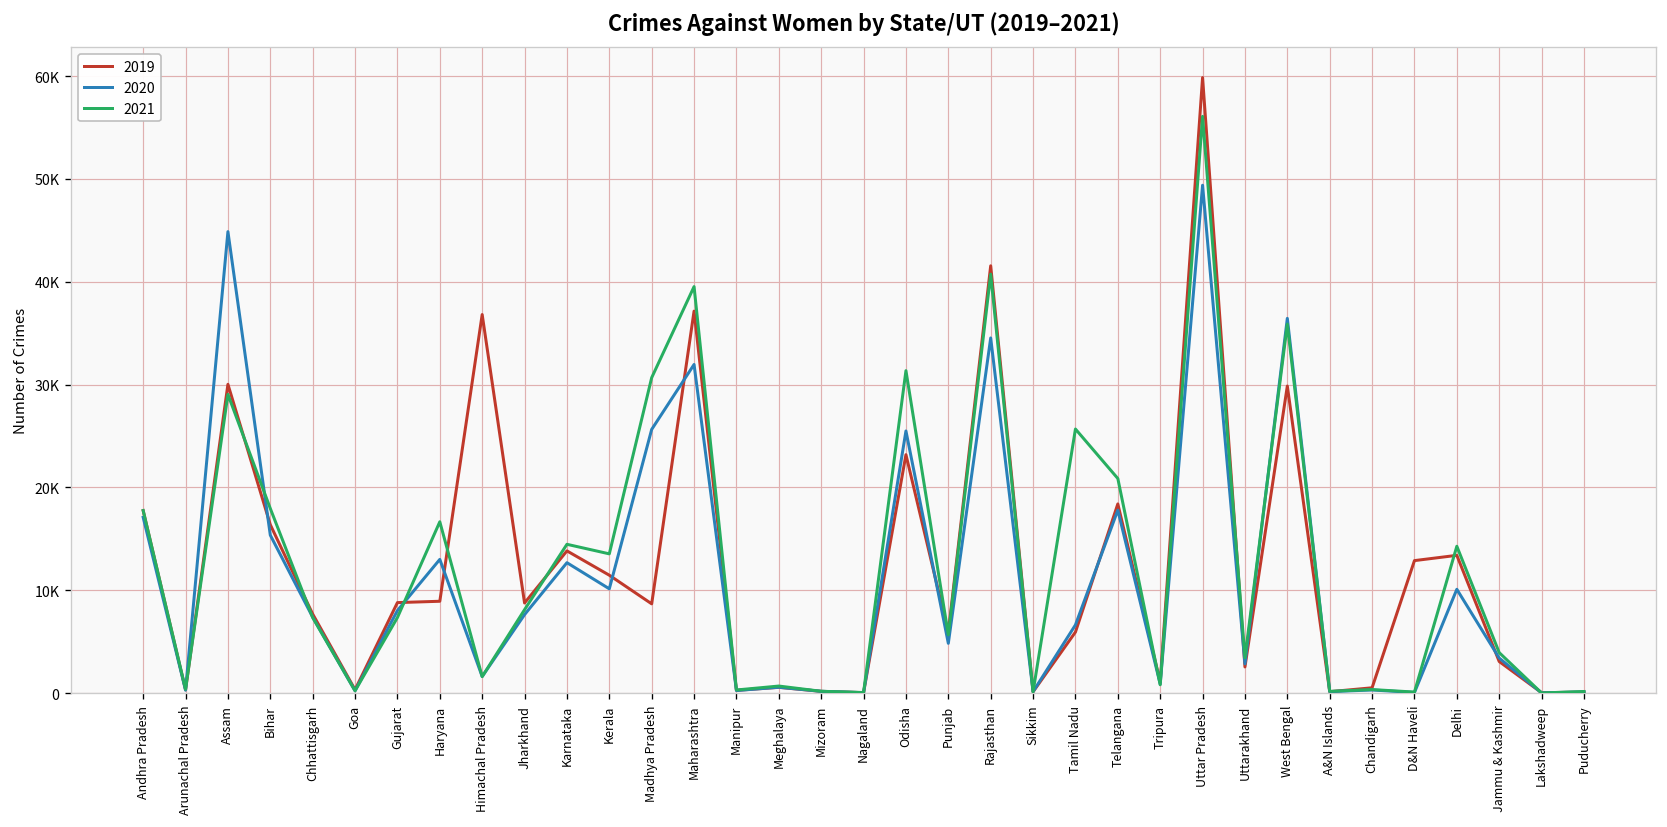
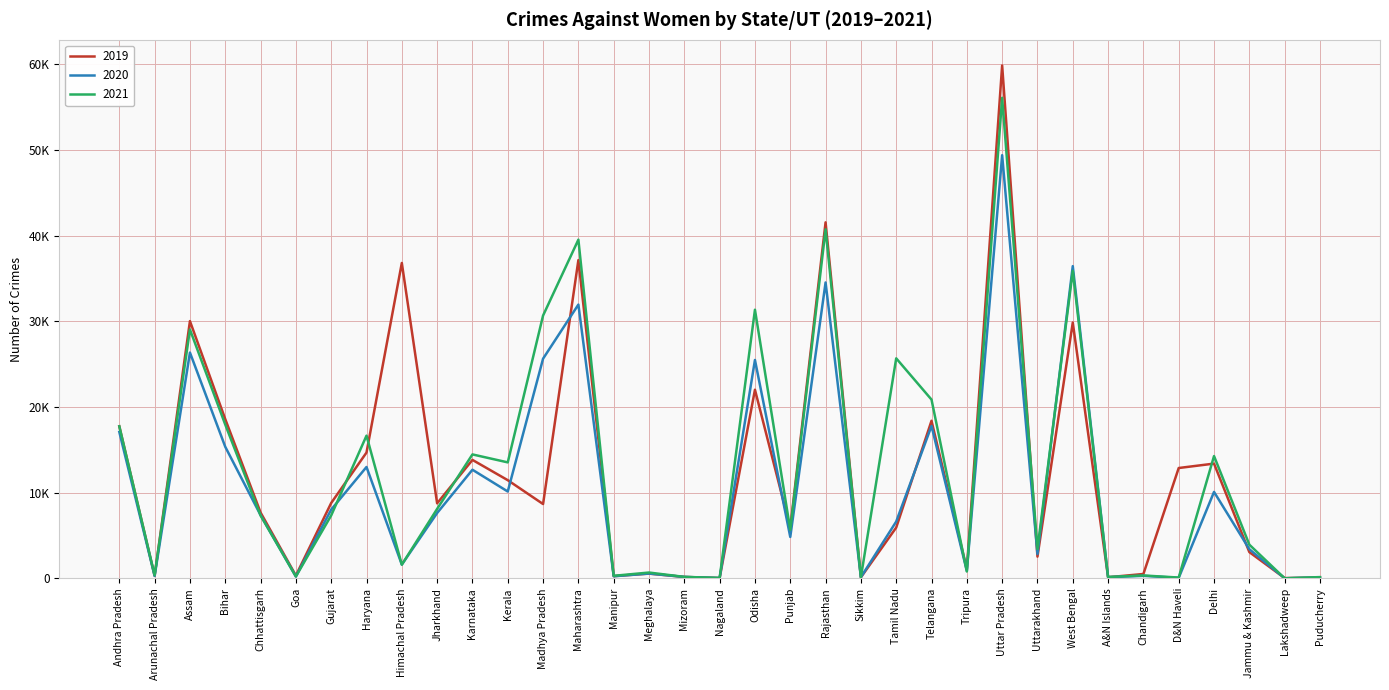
  {
    "2019": {
      "Assam": 30000,
-     "Bihar": 16000,
+     "Bihar": 19000,
      "Chhattisgarh": 8000,
      "Gujarat": 9000,
-     "Haryana": 9000,
+     "Haryana": 15000,
      "Himachal Pradesh": 37000,
      "Jharkhand": 9000,
      "Karnataka": 14000,
      "Kerala": 11000,
      "Madhya Pradesh": 9000,
      "Maharashtra": 37000,
-     "Odisha": 23000,
+     "Odisha": 22000,
      "Rajasthan": 42000,
      "Tamil Nadu": 6000,
      "Telangana": 18000,
      "Uttar Pradesh": 60000,
      "Uttarakhand": 3000,
      "West Bengal": 30000,
      "D&N Haveli": 13000,
      "Delhi": 13000,
      "Jammu & Kashmir": 3000
    },
    "2020": {
      "Andhra Pradesh": 17000,
-     "Assam": 45000,
+     "Assam": 26000,
      "Bihar": 15000,
      "Gujarat": 8000,
      "Haryana": 13000,
      "Jharkhand": 8000,
      "Karnataka": 13000,
      "Kerala": 10000,
      "Madhya Pradesh": 26000,
      "Maharashtra": 32000,
      "Odisha": 25000,
      "Punjab": 5000,
      "Rajasthan": 35000,
      "Tamil Nadu": 7000,
      "Telangana": 18000,
      "Uttar Pradesh": 49000,
      "Uttarakhand": 3000,
      "West Bengal": 36000,
      "Delhi": 10000,
      "Jammu & Kashmir": 3000
    },
    "2021": {
      "Assam": 29000,
      "Bihar": 18000,
      "Gujarat": 7000,
      "Haryana": 17000,
      "Jharkhand": 8000,
      "Karnataka": 14000,
      "Kerala": 14000,
      "Madhya Pradesh": 31000,
      "Maharashtra": 40000,
      "Odisha": 31000,
      "Rajasthan": 41000,
      "Tamil Nadu": 26000,
      "Telangana": 21000,
      "Uttar Pradesh": 56000,
      "Uttarakhand": 3000,
      "West Bengal": 36000,
      "Delhi": 14000,
      "Jammu & Kashmir": 4000
    }
  }
